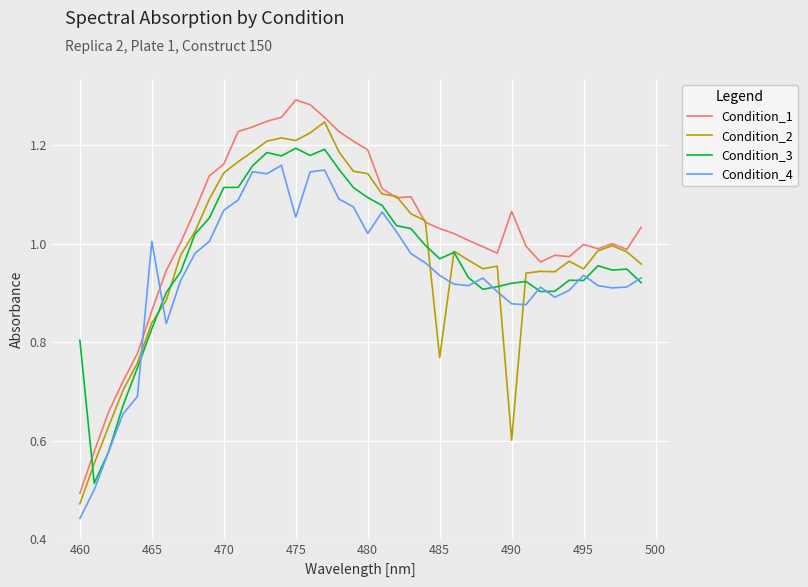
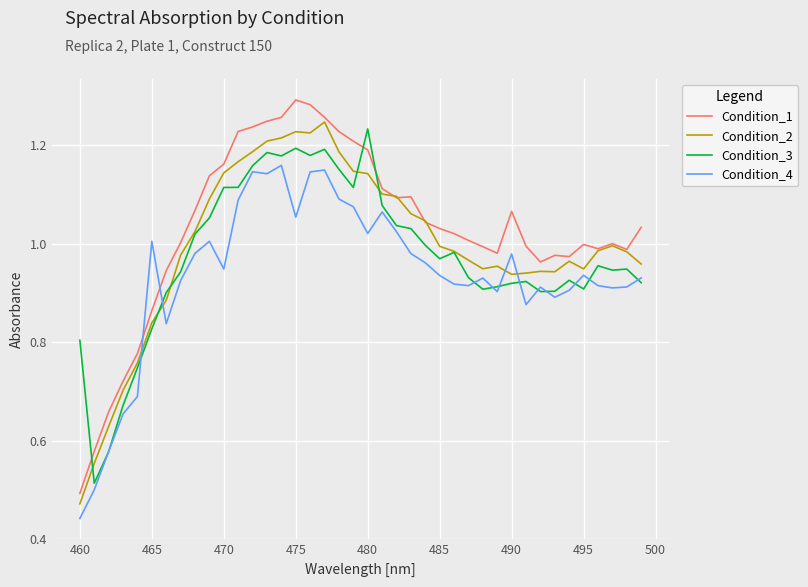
  {
    "Condition_1": {
      "460": 0.49,
      "465": 0.86,
      "470": 1.16,
      "475": 1.29,
      "480": 1.19,
      "485": 1.03,
      "490": 1.07,
      "495": 1.00
    },
    "Condition_2": {
      "460": 0.47,
      "465": 0.84,
      "470": 1.14,
-     "475": 1.21,
+     "475": 1.23,
      "480": 1.14,
-     "485": 0.77,
-     "490": 0.60,
+     "485": 0.99,
+     "490": 0.94,
      "495": 0.95
    },
    "Condition_3": {
      "460": 0.80,
      "465": 0.83,
      "470": 1.11,
      "475": 1.19,
-     "480": 1.09,
+     "480": 1.23,
      "485": 0.97,
      "490": 0.92,
-     "495": 0.93
+     "495": 0.91
    },
    "Condition_4": {
      "460": 0.44,
      "465": 1.00,
-     "470": 1.07,
+     "470": 0.95,
      "475": 1.05,
      "480": 1.02,
      "485": 0.94,
-     "490": 0.88,
+     "490": 0.98,
      "495": 0.94
    }
  }
